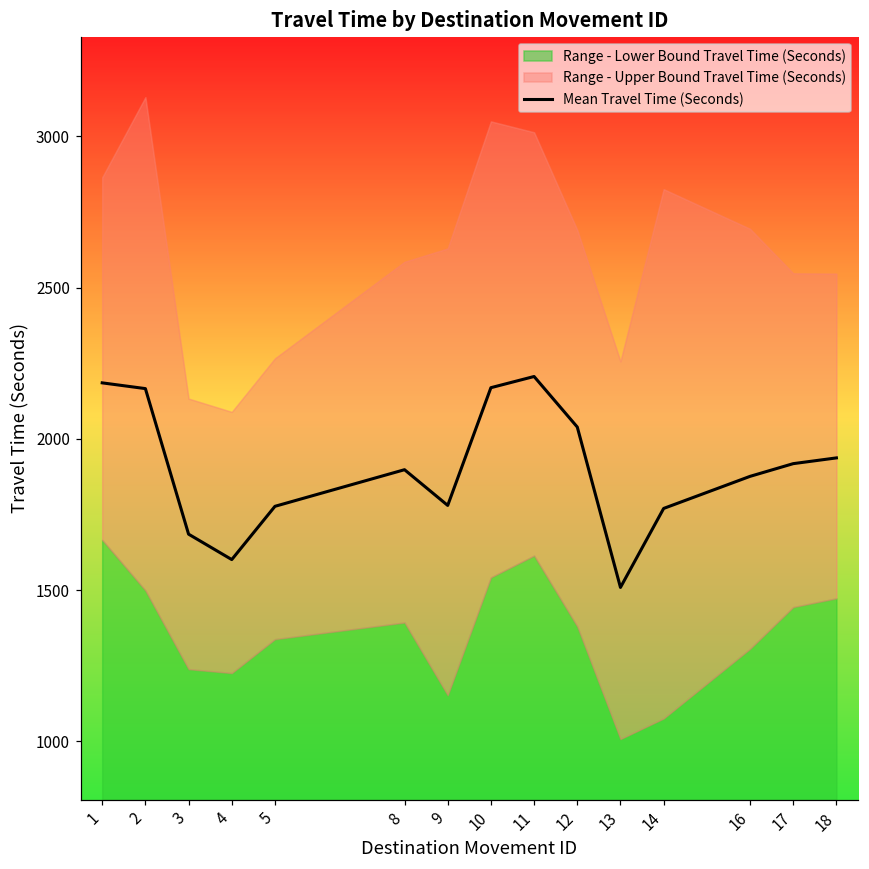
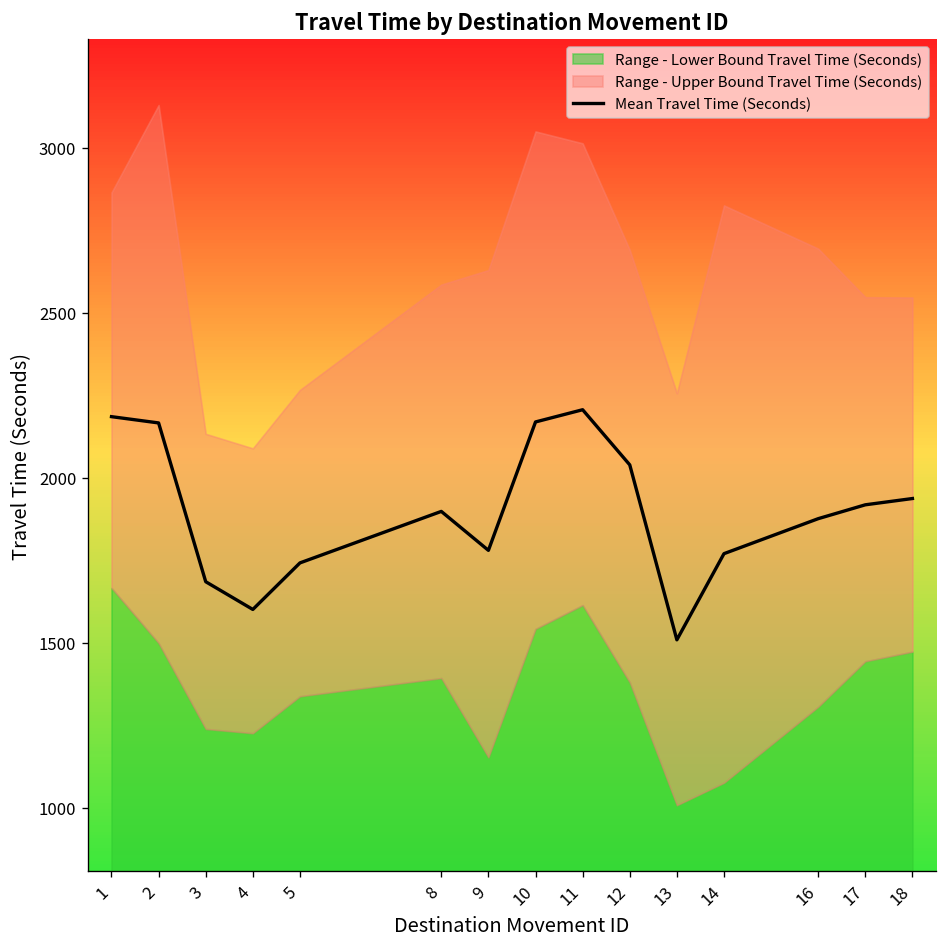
  {
    "Mean Travel Time (Seconds)": {
      "1": 2190,
      "2": 2170,
      "3": 1690,
      "4": 1600,
-     "5": 1780,
+     "5": 1740,
      "8": 1900,
      "9": 1780,
      "10": 2170,
      "11": 2210,
      "12": 2040,
      "13": 1510,
      "14": 1770,
      "16": 1880,
      "17": 1920,
      "18": 1940
    },
    "Range - Lower Bound Travel Time (Seconds)": {
      "1": 1670,
      "2": 1500,
      "3": 1240,
      "4": 1230,
      "5": 1340,
      "8": 1390,
      "9": 1150,
      "10": 1540,
      "11": 1610,
      "12": 1380,
      "13": 1010,
      "14": 1080,
      "16": 1310,
      "17": 1440,
      "18": 1470
    }
  }
